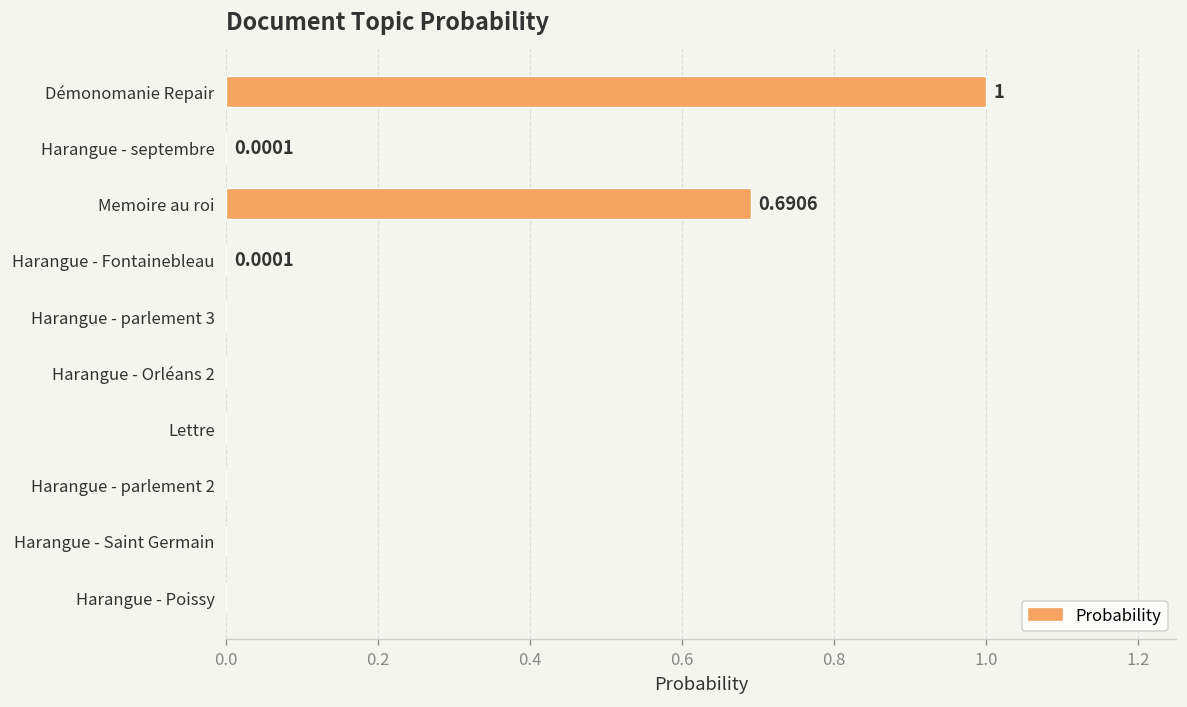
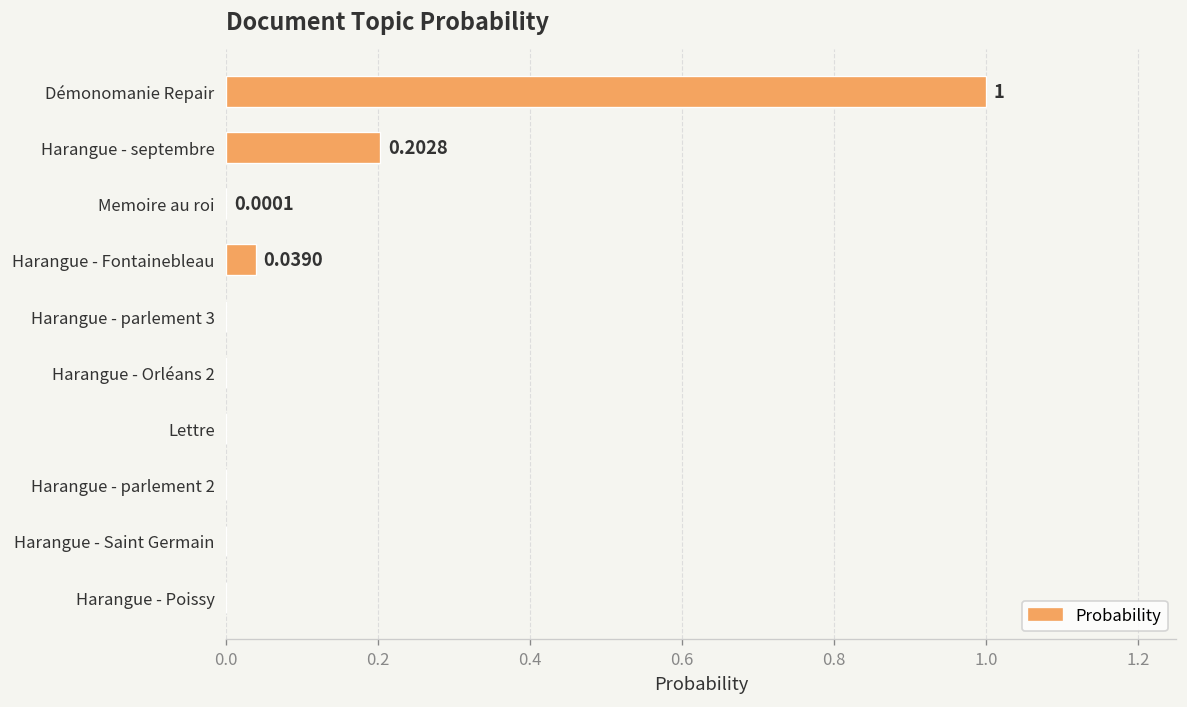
  {
    "Démonomanie Repair": 1,
-   "Harangue - septembre": 0.0001,
-   "Memoire au roi": 0.6906,
-   "Harangue - Fontainebleau": 0.0001
+   "Harangue - septembre": 0.2028,
+   "Memoire au roi": 0.0001,
+   "Harangue - Fontainebleau": 0.0390
  }
